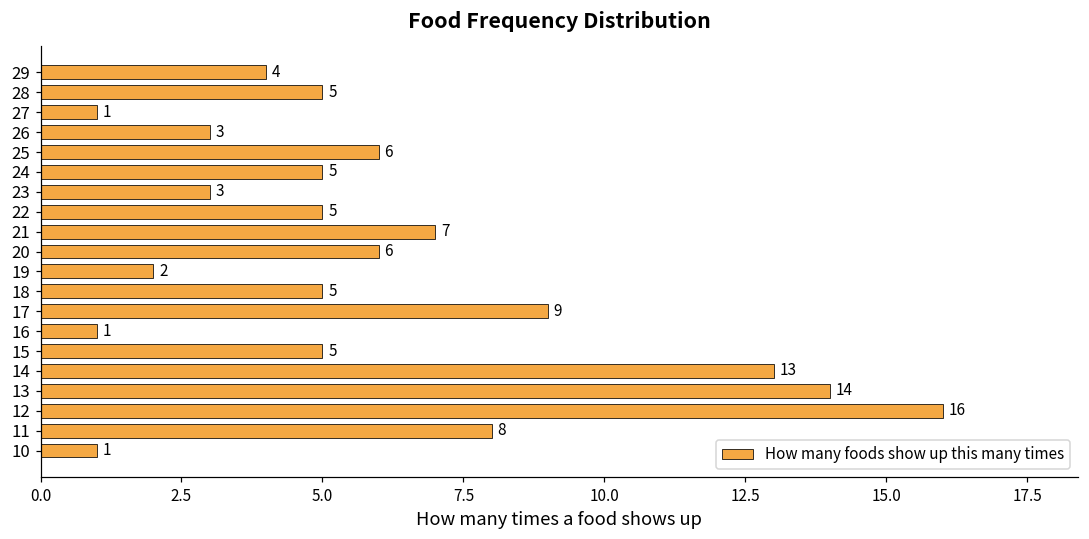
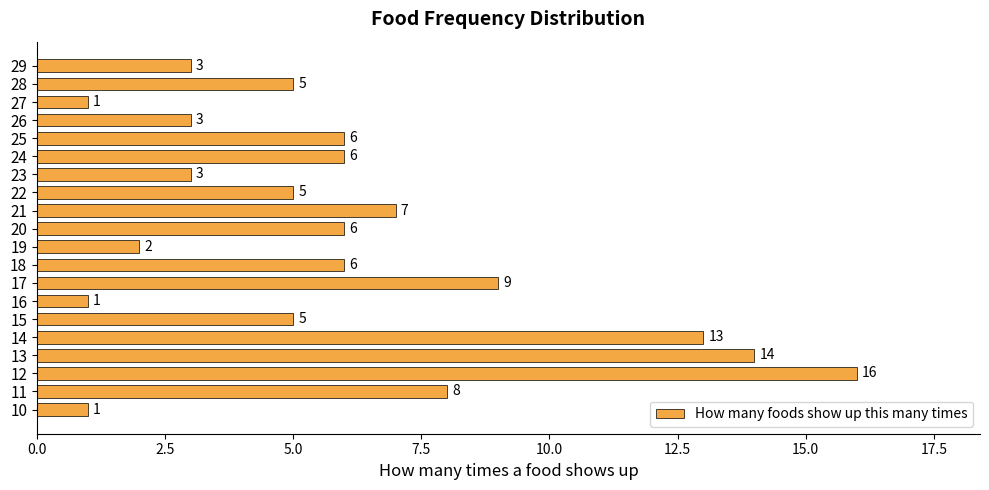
  {
-   "29": 4,
+   "29": 3,
    "28": 5,
    "27": 1,
    "26": 3,
    "25": 6,
-   "24": 5,
+   "24": 6,
    "23": 3,
    "22": 5,
    "21": 7,
    "20": 6,
    "19": 2,
-   "18": 5,
+   "18": 6,
    "17": 9,
    "16": 1,
    "15": 5,
    "14": 13,
    "13": 14,
    "12": 16,
    "11": 8,
    "10": 1
  }
